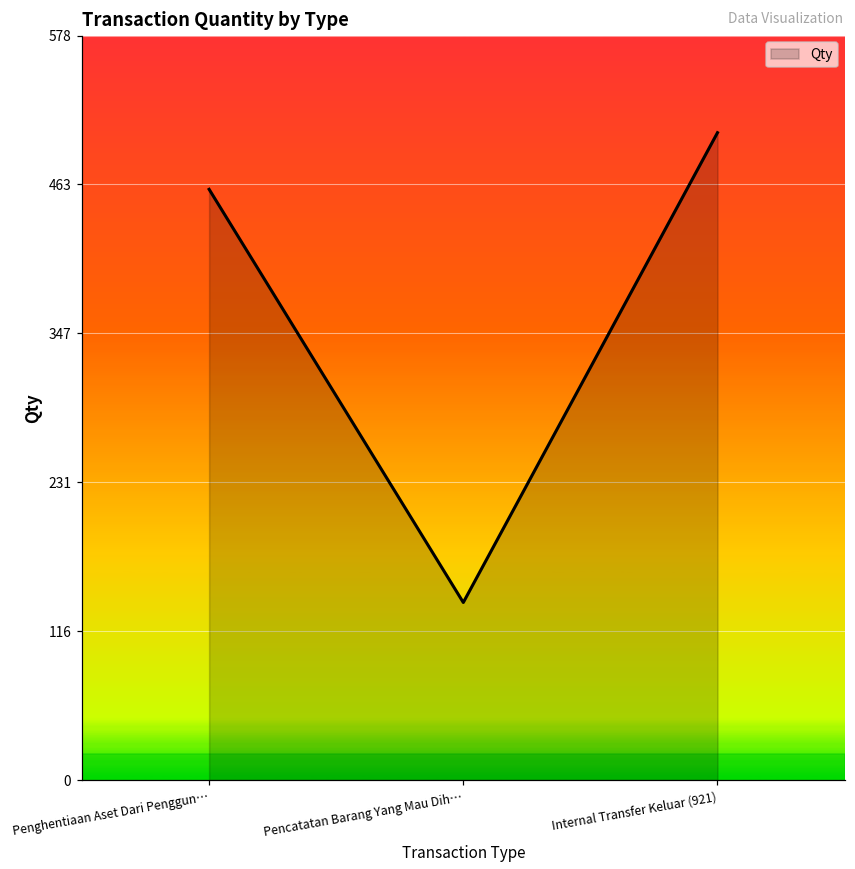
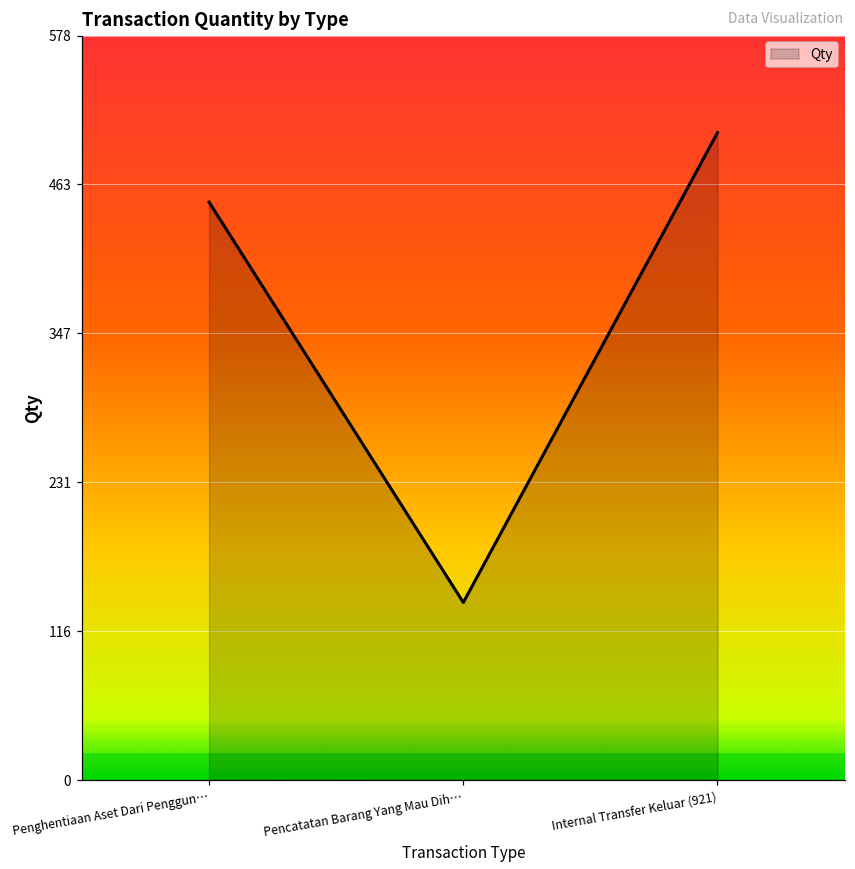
  {
-   "Penghentiaan Aset Dari Penggun…": 459,
+   "Penghentiaan Aset Dari Penggun…": 449,
    "Pencatatan Barang Yang Mau Dih…": 138,
    "Internal Transfer Keluar (921)": 503
  }
